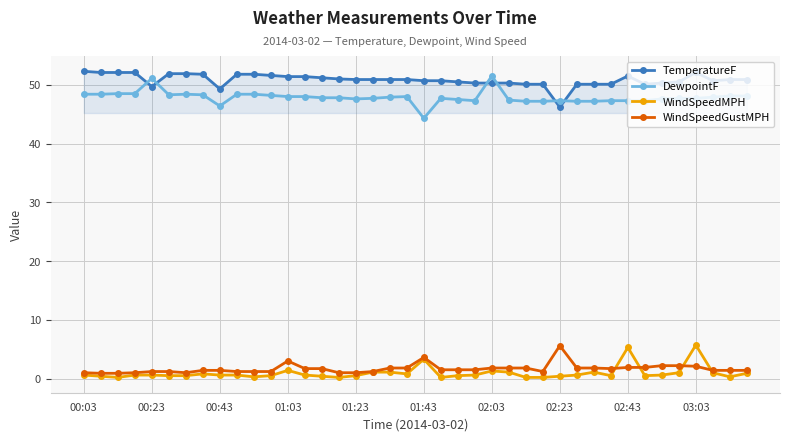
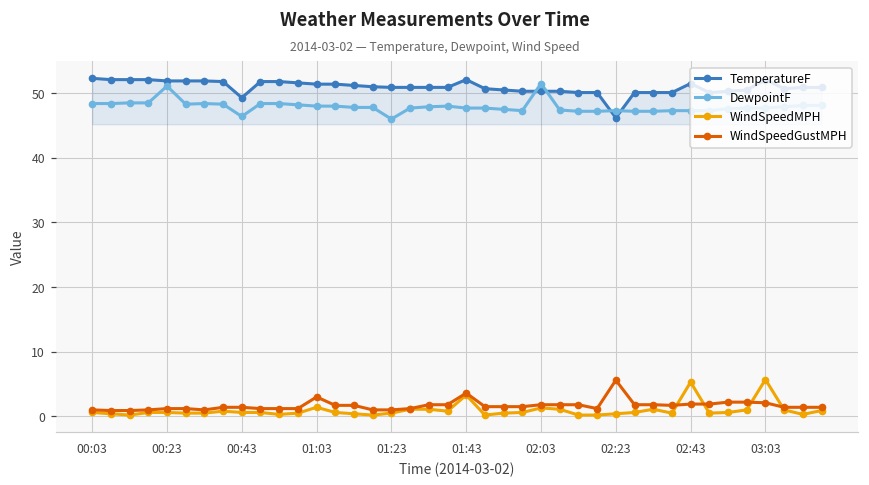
  {
    "TemperatureF": {
      "00:03": 52,
-     "00:23": 50,
+     "00:23": 52,
      "00:43": 49,
      "01:03": 51,
      "01:23": 51,
-     "01:43": 51,
+     "01:43": 52,
      "02:03": 50,
      "02:23": 46
    },
    "DewpointF": {
      "00:03": 48,
      "00:23": 51,
      "00:43": 46,
      "01:03": 48,
-     "01:23": 48,
-     "01:43": 44,
+     "01:23": 46,
+     "01:43": 48,
      "02:03": 52,
      "02:23": 47
    },
    "WindSpeedMPH": {
      "00:23": 1,
      "00:43": 1,
      "01:03": 1,
      "01:23": 1,
      "02:03": 1,
      "02:23": 0,
      "02:43": 5,
      "03:03": 6
    },
    "WindSpeedGustMPH": {
      "00:23": 1,
      "00:43": 1,
      "01:03": 3,
      "01:23": 1,
      "02:03": 2,
      "02:23": 6,
      "02:43": 2,
      "03:03": 2
    }
  }
